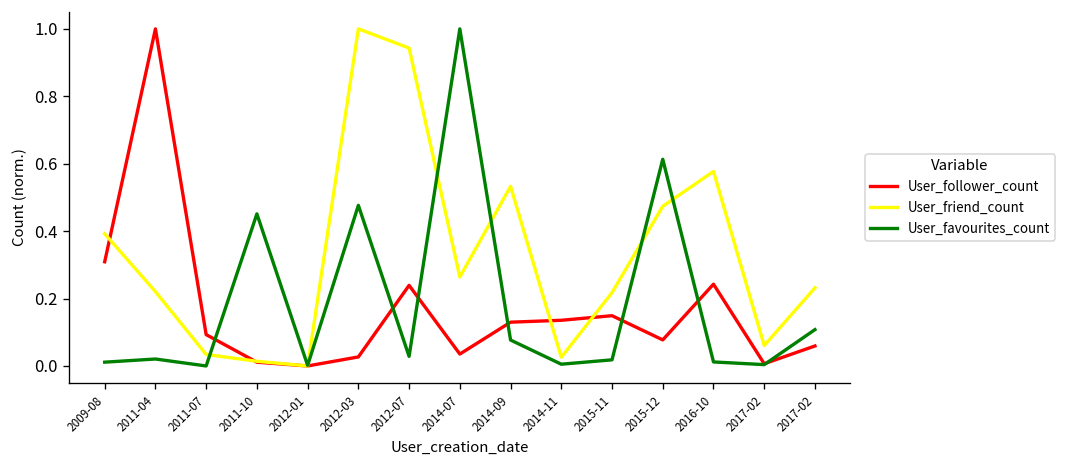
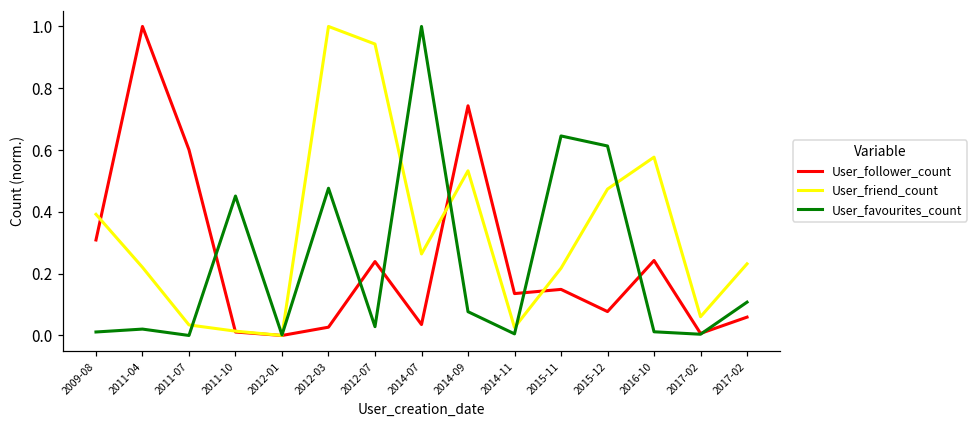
  {
    "User_follower_count": {
      "2009-08": 0.31,
      "2011-04": 1.00,
-     "2011-07": 0.09,
+     "2011-07": 0.60,
      "2012-03": 0.03,
      "2012-07": 0.24,
      "2014-07": 0.04,
-     "2014-09": 0.13,
+     "2014-09": 0.74,
      "2014-11": 0.14,
      "2015-11": 0.15,
      "2015-12": 0.08,
      "2016-10": 0.24
    },
    "User_friend_count": {
      "2009-08": 0.39,
      "2011-04": 0.22,
      "2011-07": 0.03,
      "2012-03": 1.00,
      "2012-07": 0.94,
      "2014-07": 0.26,
      "2014-09": 0.53,
      "2014-11": 0.03,
      "2015-11": 0.22,
      "2015-12": 0.47,
      "2016-10": 0.58
    },
    "User_favourites_count": {
      "2009-08": 0.01,
      "2011-04": 0.02,
      "2011-07": 0.00,
      "2011-10": 0.45,
      "2012-03": 0.48,
      "2012-07": 0.03,
      "2014-07": 1.00,
      "2014-09": 0.08,
      "2014-11": 0.01,
-     "2015-11": 0.02,
+     "2015-11": 0.65,
      "2015-12": 0.61,
      "2016-10": 0.01
    }
  }
